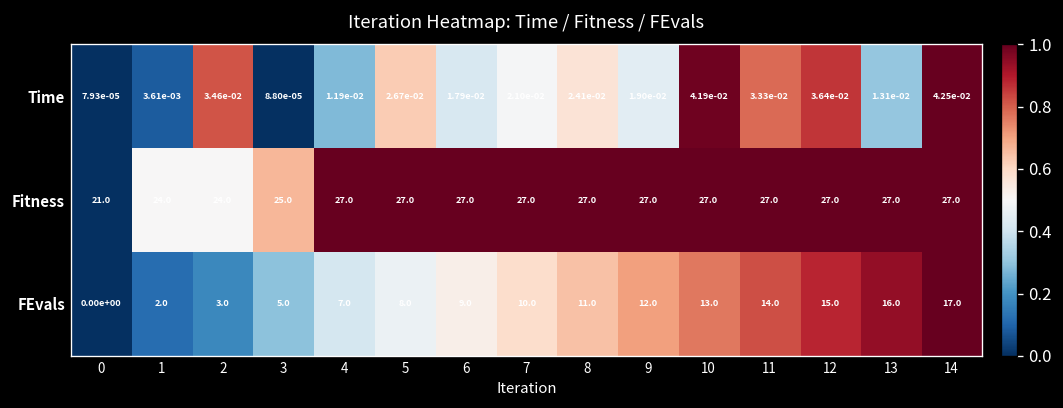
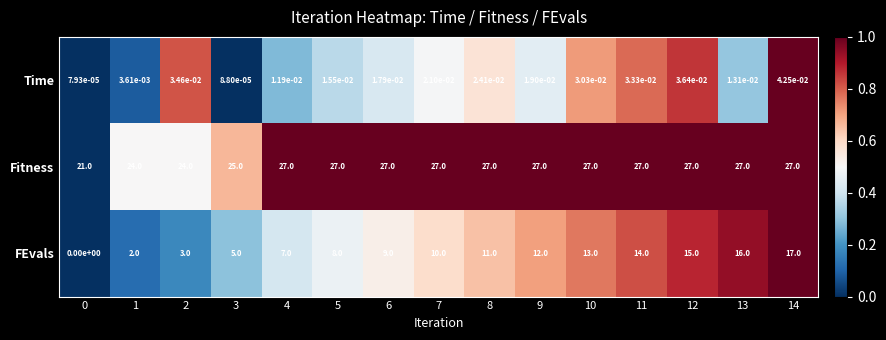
  {
    "Time": {
      "0": "7.93e-05",
      "1": "3.61e-03",
      "2": "3.46e-02",
      "3": "8.80e-05",
      "4": "1.19e-02",
-     "5": "2.67e-02",
-     "10": "4.19e-02",
+     "5": "1.55e-02",
+     "10": "3.03e-02",
      "11": "3.33e-02",
      "12": "3.64e-02",
      "13": "1.31e-02",
      "14": "4.25e-02"
    },
    "Fitness": {
      "0": "21.0",
      "3": "25.0",
      "4": "27.0",
      "5": "27.0",
      "6": "27.0",
      "7": "27.0",
      "8": "27.0",
      "9": "27.0",
      "10": "27.0",
      "11": "27.0",
      "12": "27.0",
      "13": "27.0",
      "14": "27.0"
    },
    "FEvals": {
      "0": "0.00e+00",
      "1": "2.0",
      "2": "3.0",
      "3": "5.0",
      "7": "10.0",
      "8": "11.0",
      "9": "12.0",
      "10": "13.0",
      "11": "14.0",
      "12": "15.0",
      "13": "16.0",
      "14": "17.0"
    }
  }
